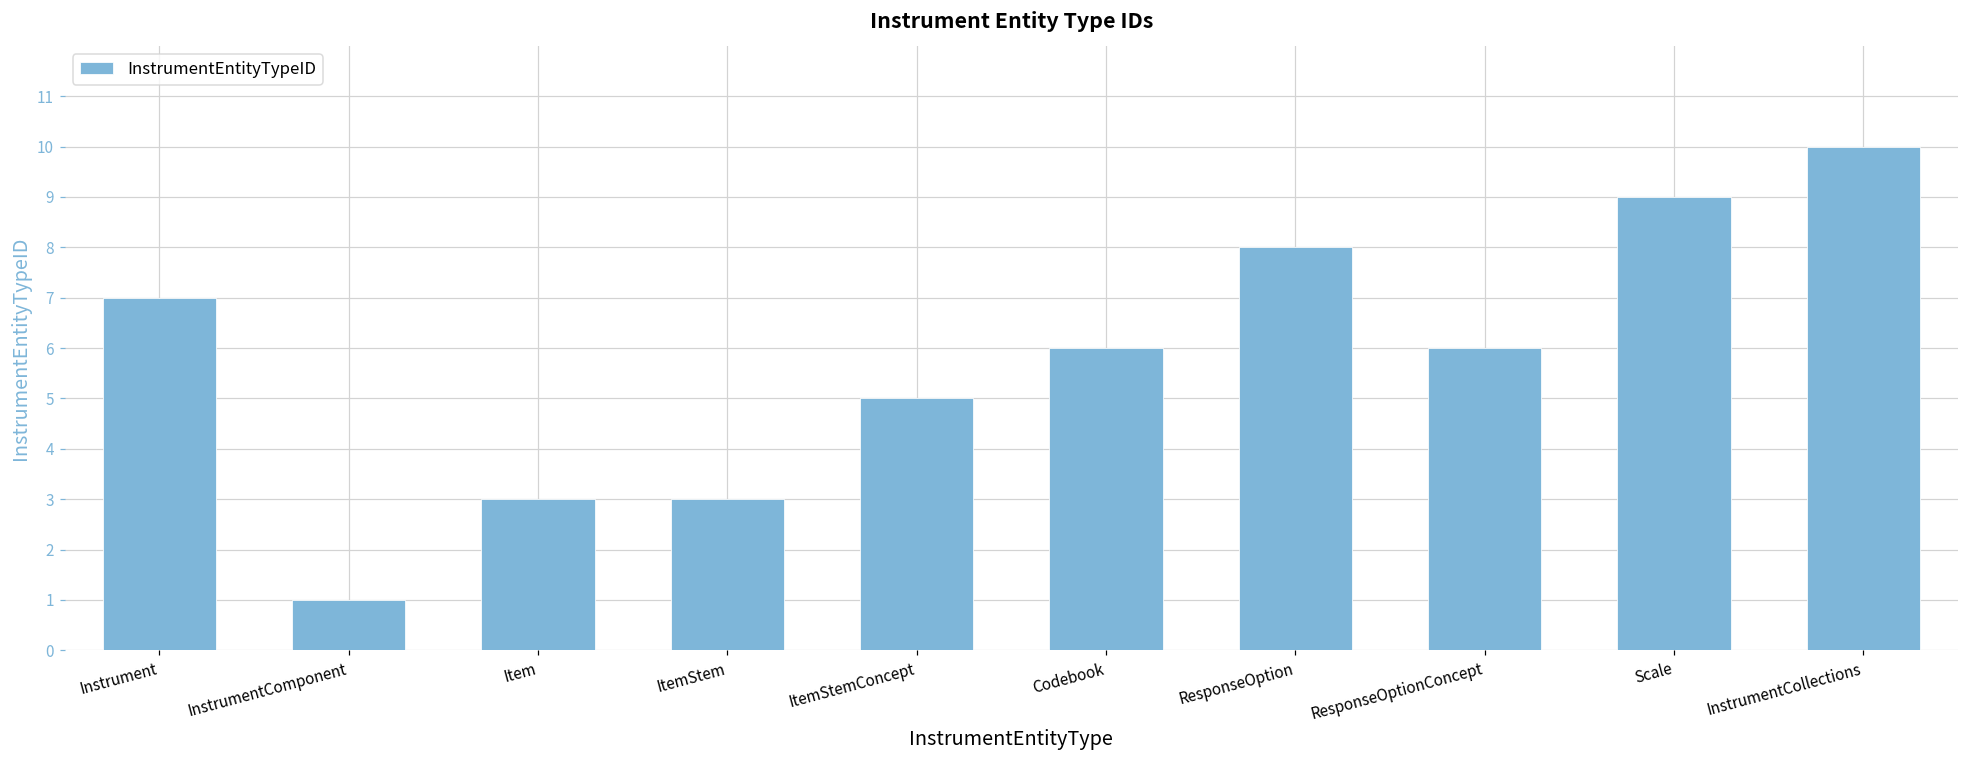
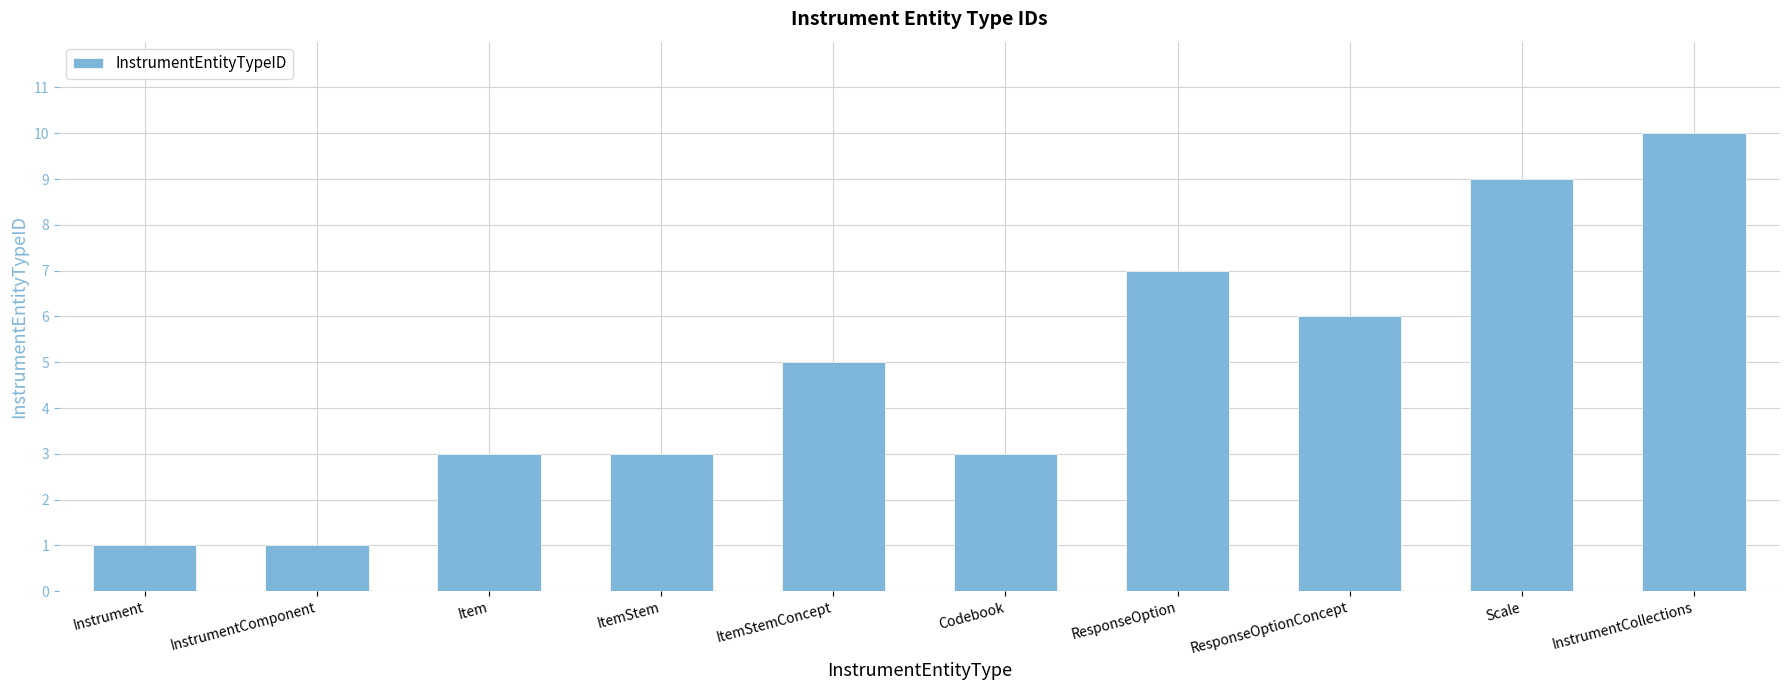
  {
-   "Instrument": 7,
+   "Instrument": 1,
    "InstrumentComponent": 1,
    "Item": 3,
    "ItemStem": 3,
    "ItemStemConcept": 5,
-   "Codebook": 6,
-   "ResponseOption": 8,
+   "Codebook": 3,
+   "ResponseOption": 7,
    "ResponseOptionConcept": 6,
    "Scale": 9,
    "InstrumentCollections": 10
  }
